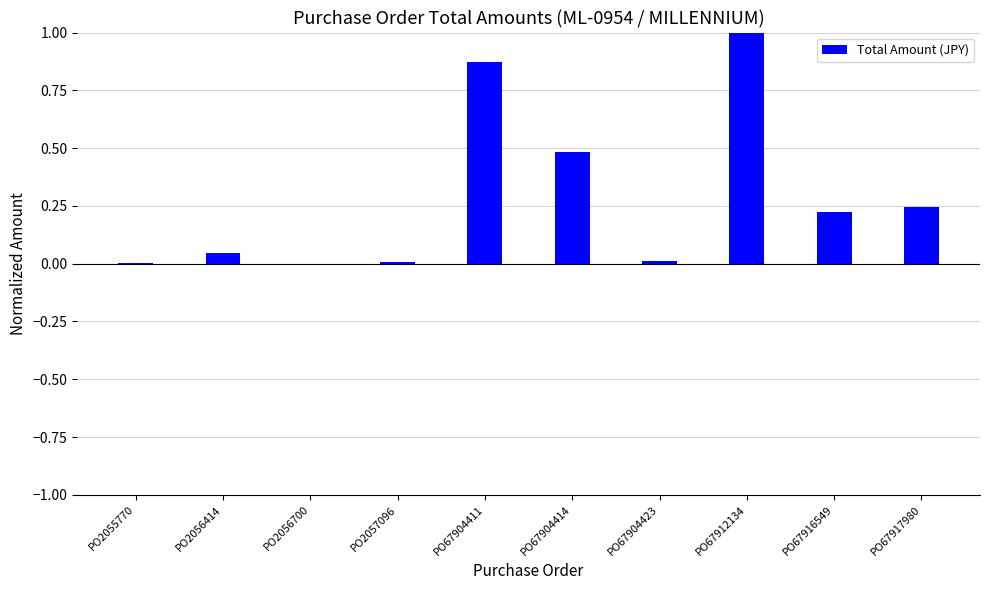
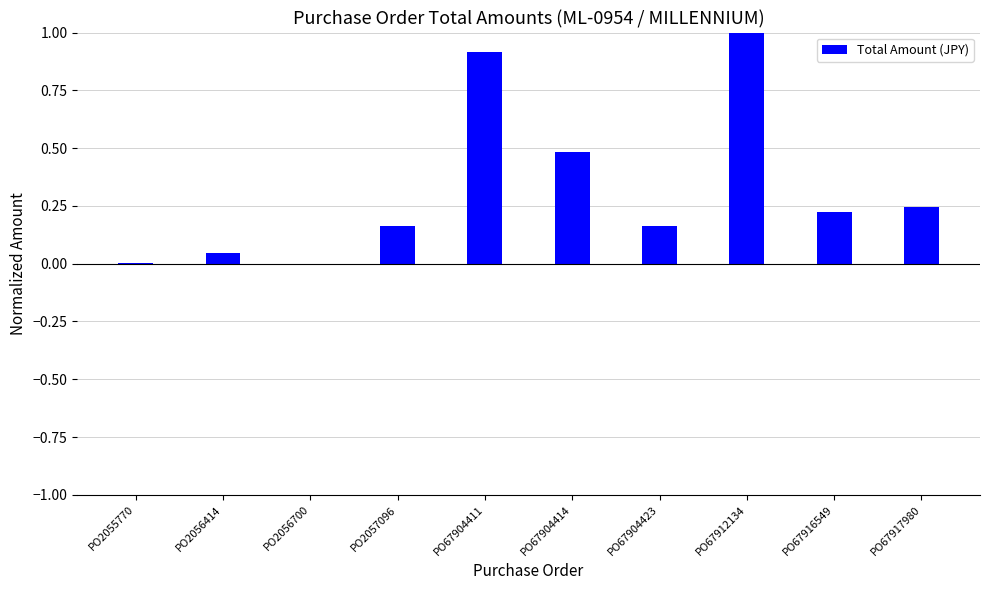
  {
    "PO2056414": 0.05,
-   "PO2057096": 0.01,
-   "PO67904411": 0.87,
+   "PO2057096": 0.16,
+   "PO67904411": 0.92,
    "PO67904414": 0.49,
-   "PO67904423": 0.01,
+   "PO67904423": 0.16,
    "PO67912134": 1.00,
    "PO67916549": 0.23,
    "PO67917980": 0.24
  }
